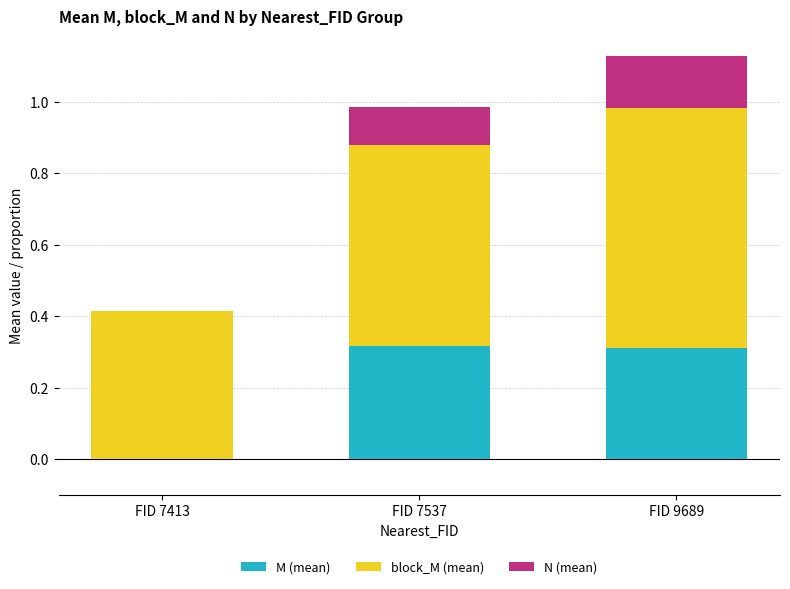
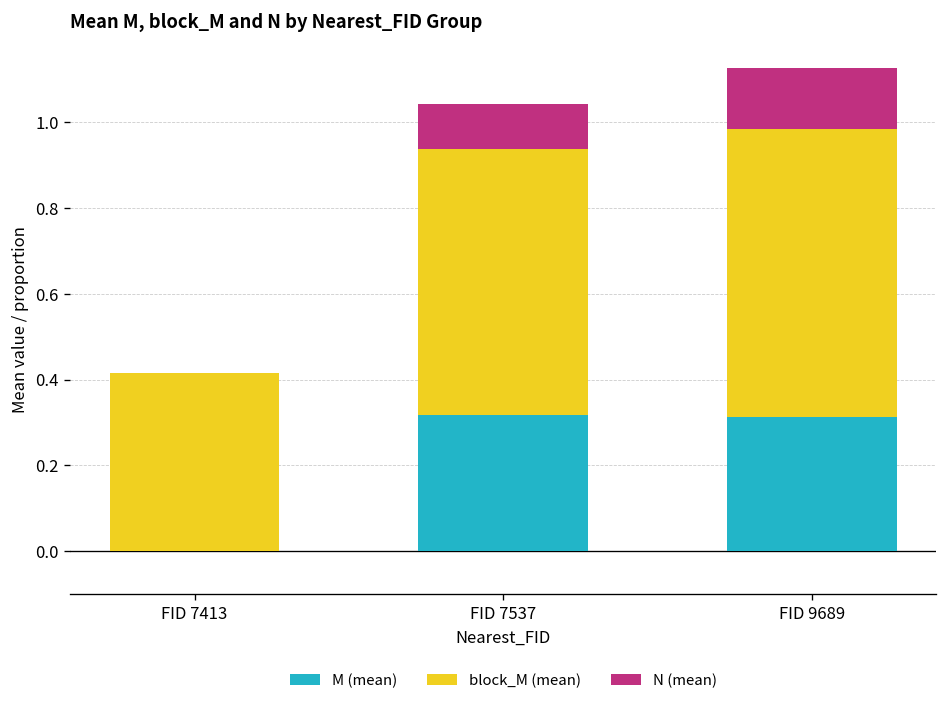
  {
    "M (mean)": {
      "FID 7413": 0.00,
      "FID 7537": 0.32,
      "FID 9689": 0.31
    },
    "block_M (mean)": {
      "FID 7413": 0.42,
-     "FID 7537": 0.56,
+     "FID 7537": 0.62,
      "FID 9689": 0.67
    },
    "N (mean)": {
      "FID 7413": 0.00,
      "FID 7537": 0.11,
      "FID 9689": 0.14
    }
  }
